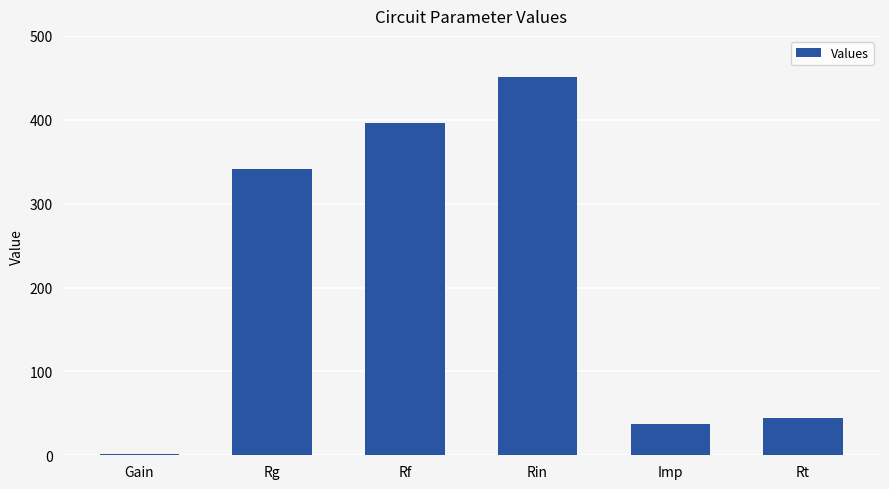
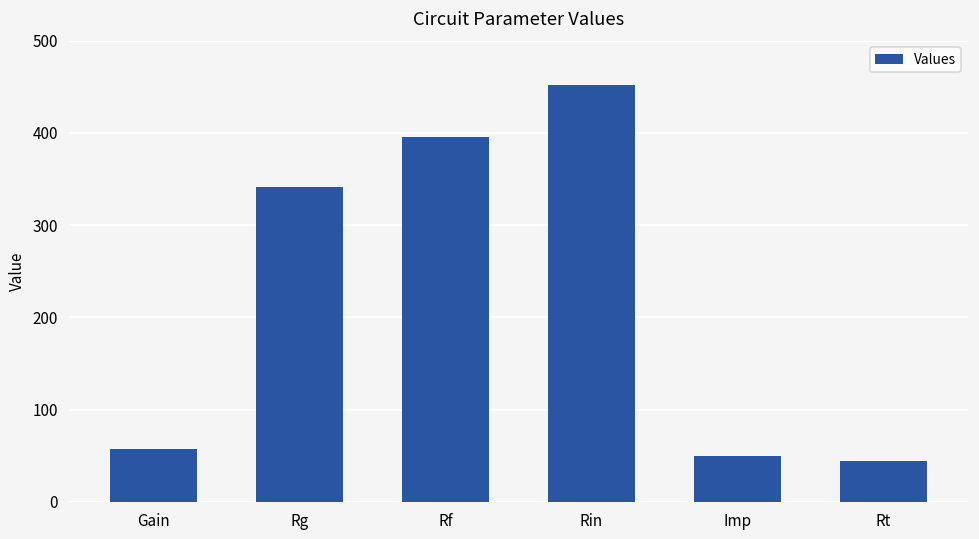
  {
-   "Gain": 0,
+   "Gain": 60,
    "Rg": 340,
    "Rf": 400,
    "Rin": 450,
-   "Imp": 40,
+   "Imp": 50,
    "Rt": 40
  }
